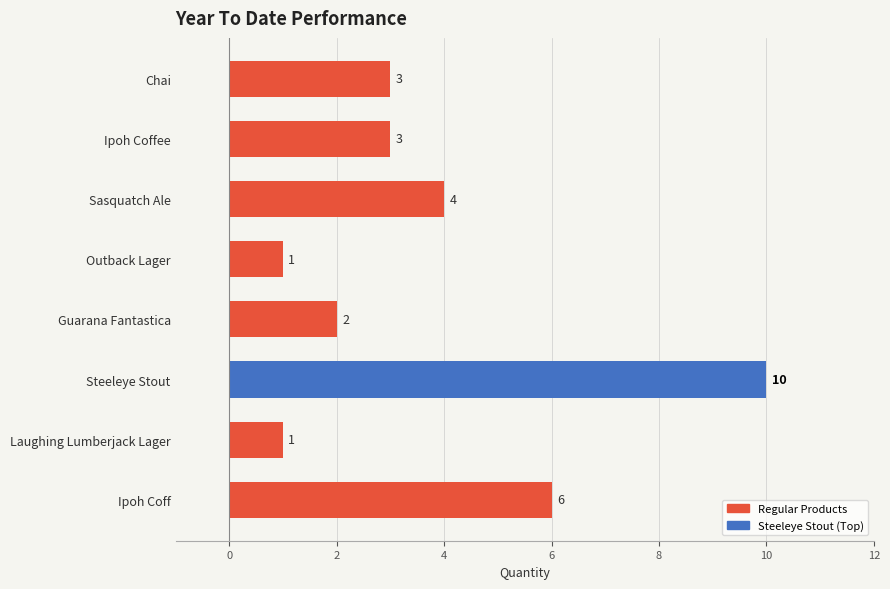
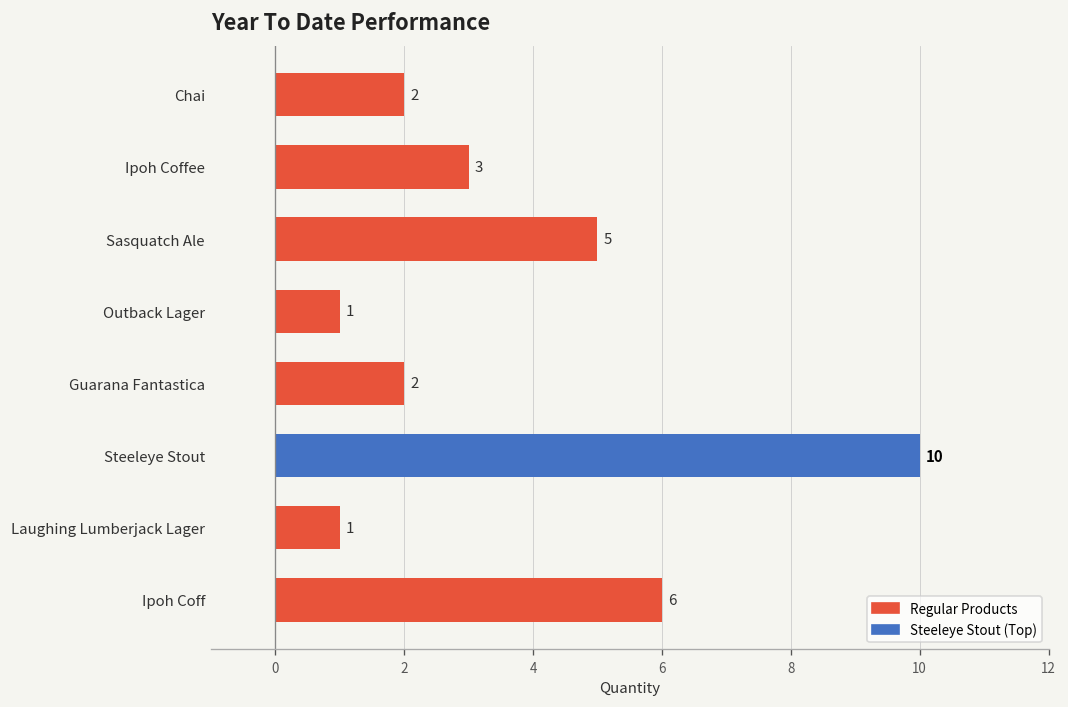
  {
-   "Chai": 3,
+   "Chai": 2,
    "Ipoh Coffee": 3,
-   "Sasquatch Ale": 4,
+   "Sasquatch Ale": 5,
    "Outback Lager": 1,
    "Guarana Fantastica": 2,
    "Steeleye Stout": 10,
    "Laughing Lumberjack Lager": 1,
    "Ipoh Coff": 6
  }
